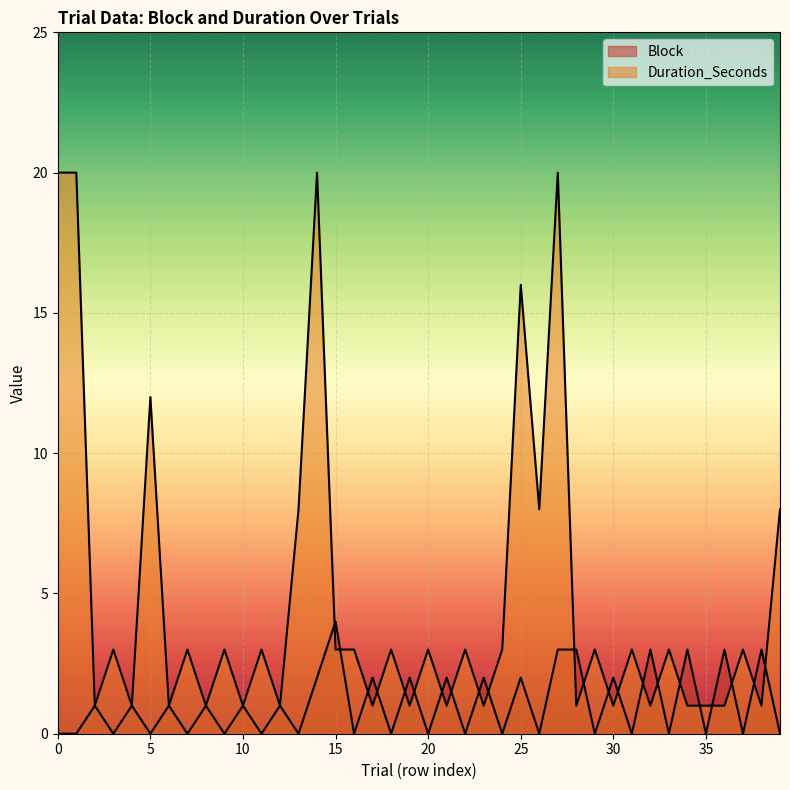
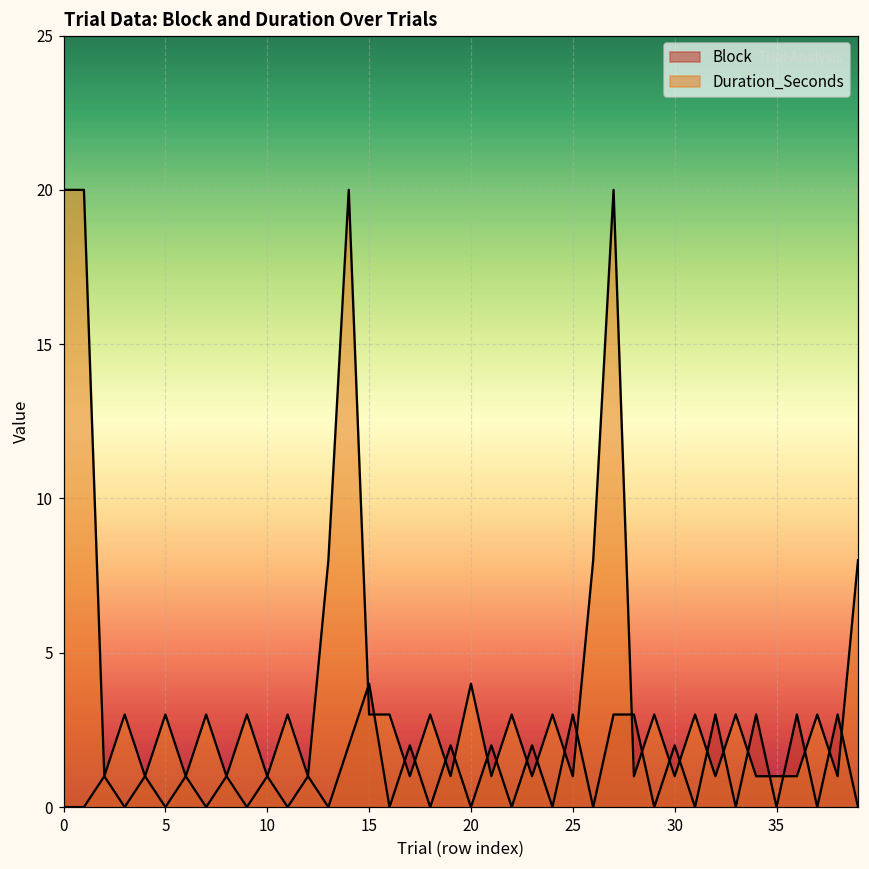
  {
    "Block": {
      "0": 0,
      "5": 0,
      "15": 4,
      "20": 0,
-     "25": 2,
+     "25": 3,
      "30": 2,
      "35": 0
    },
    "Duration_Seconds": {
      "0": 20,
-     "5": 12,
+     "5": 3,
      "15": 3,
-     "20": 3,
-     "25": 16,
+     "20": 4,
+     "25": 1,
      "30": 1,
      "35": 1
    }
  }
